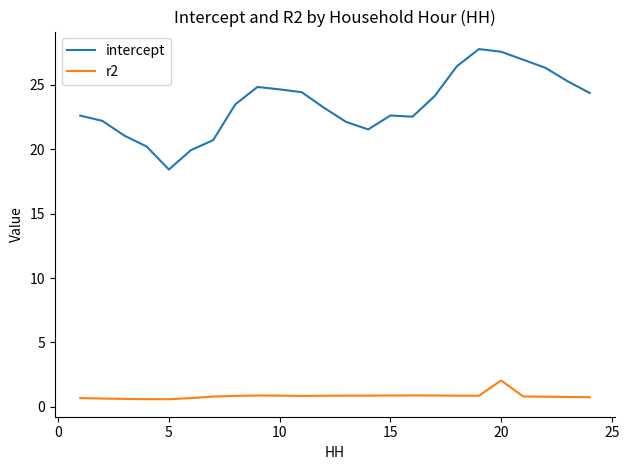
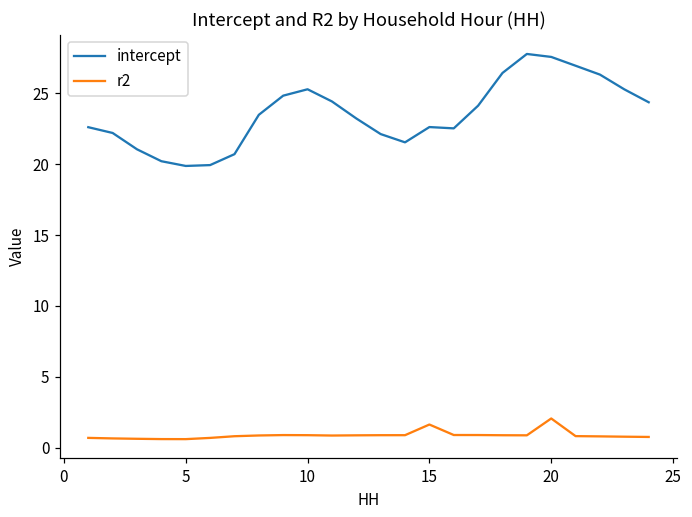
  {
    "intercept": {
-     "5": 18.4,
-     "10": 24.6,
+     "5": 19.9,
+     "10": 25.3,
      "15": 22.6,
      "20": 27.6
    },
    "r2": {
      "5": 0.6,
      "10": 0.9,
-     "15": 0.9,
+     "15": 1.6,
      "20": 2.1
    }
  }
